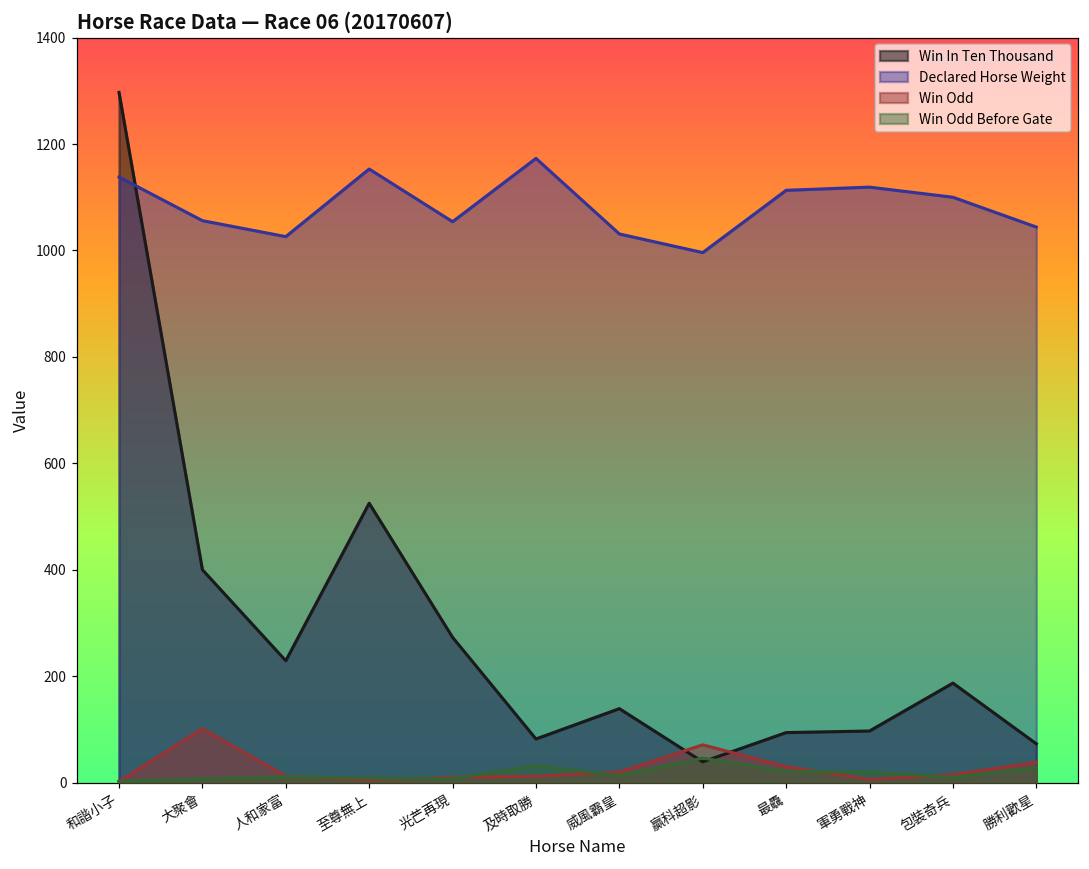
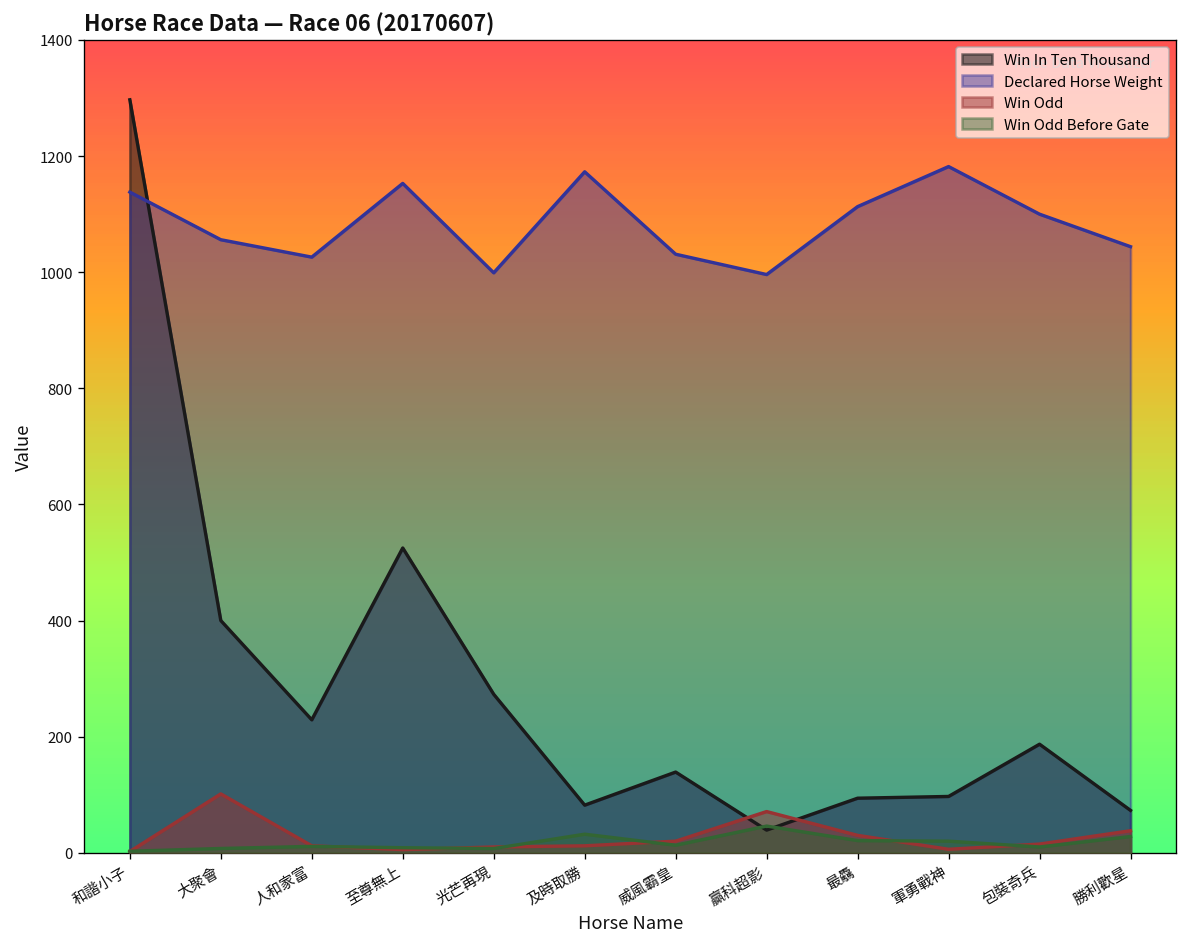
  {
    "Declared Horse Weight": {
      "和諧小子": 1140,
      "大聚會": 1060,
      "人和家富": 1030,
      "至尊無上": 1150,
-     "光芒再現": 1050,
+     "光芒再現": 1000,
      "及時取勝": 1170,
      "威風霸皇": 1030,
      "贏科超影": 1000,
      "最驫": 1110,
-     "軍勇戰神": 1120,
+     "軍勇戰神": 1180,
      "包裝奇兵": 1100,
      "勝利歡星": 1040
    },
    "Win Odd": {
      "大聚會": 100,
      "及時取勝": 10,
      "威風霸皇": 20,
      "贏科超影": 70,
      "最驫": 30,
      "軍勇戰神": 10,
      "勝利歡星": 40
    }
  }
